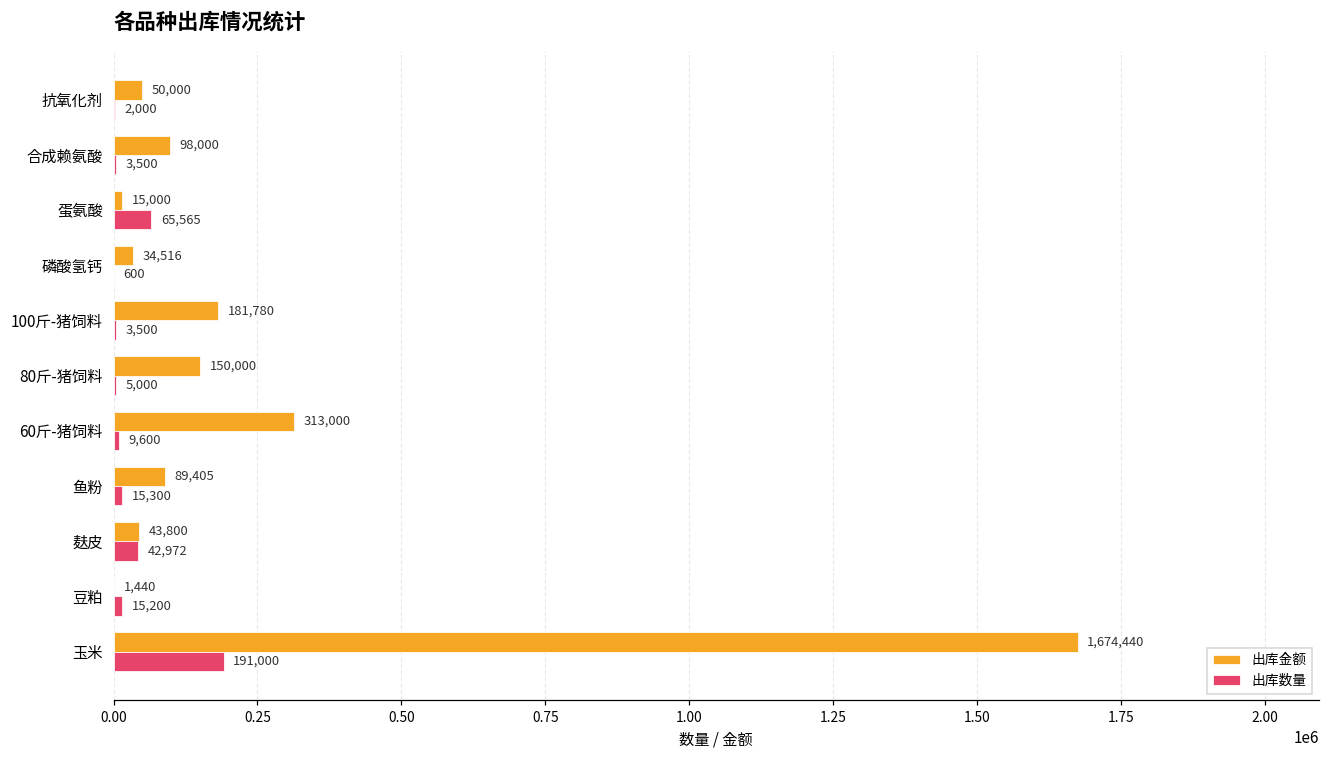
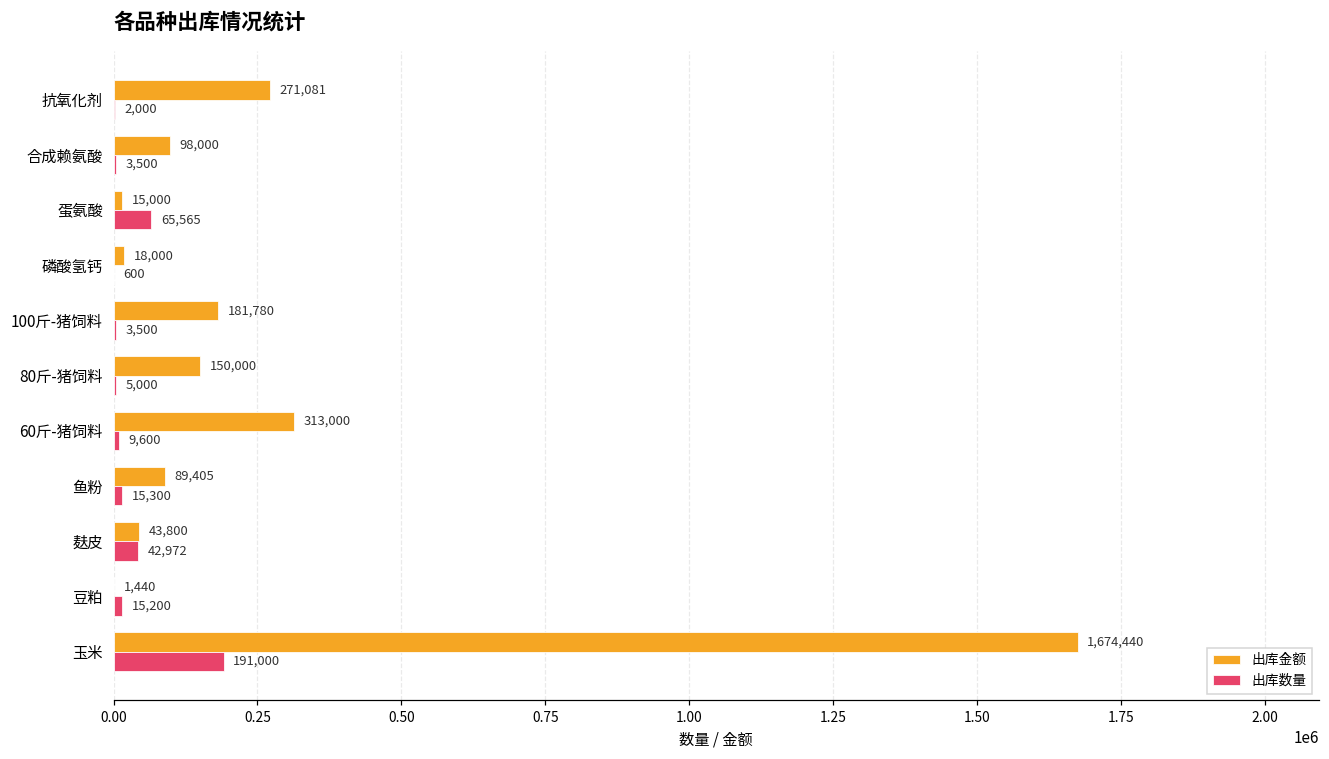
  {
    "出库金额": {
-     "抗氧化剂": "50,000",
+     "抗氧化剂": "271,081",
      "合成赖氨酸": "98,000",
      "蛋氨酸": "15,000",
-     "磷酸氢钙": "34,516",
+     "磷酸氢钙": "18,000",
      "100斤-猪饲料": "181,780",
      "80斤-猪饲料": "150,000",
      "60斤-猪饲料": "313,000",
      "鱼粉": "89,405",
      "麸皮": "43,800",
      "豆粕": "1,440",
      "玉米": "1,674,440"
    },
    "出库数量": {
      "抗氧化剂": "2,000",
      "合成赖氨酸": "3,500",
      "蛋氨酸": "65,565",
      "磷酸氢钙": "600",
      "100斤-猪饲料": "3,500",
      "80斤-猪饲料": "5,000",
      "60斤-猪饲料": "9,600",
      "鱼粉": "15,300",
      "麸皮": "42,972",
      "豆粕": "15,200",
      "玉米": "191,000"
    }
  }
